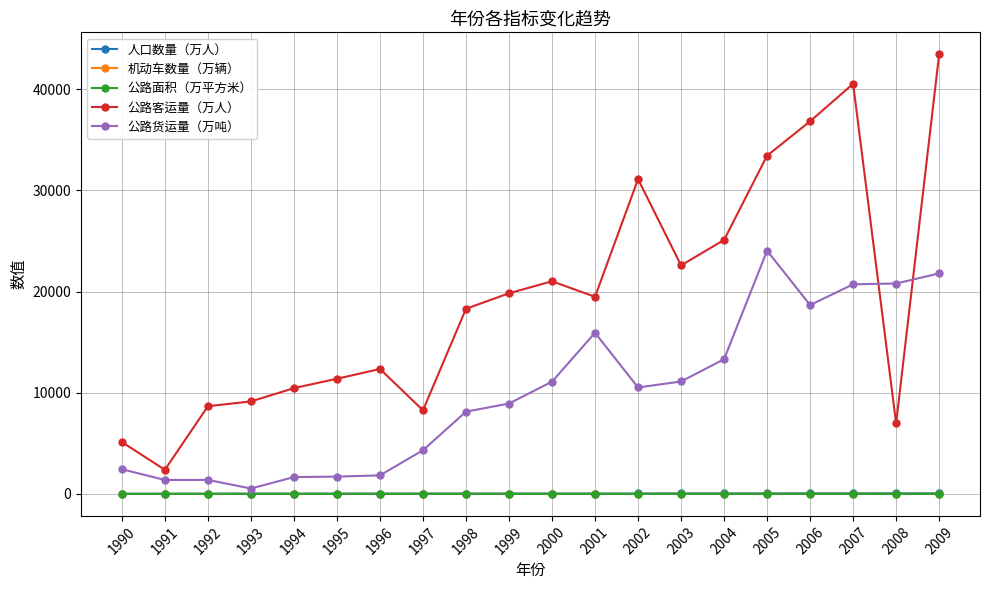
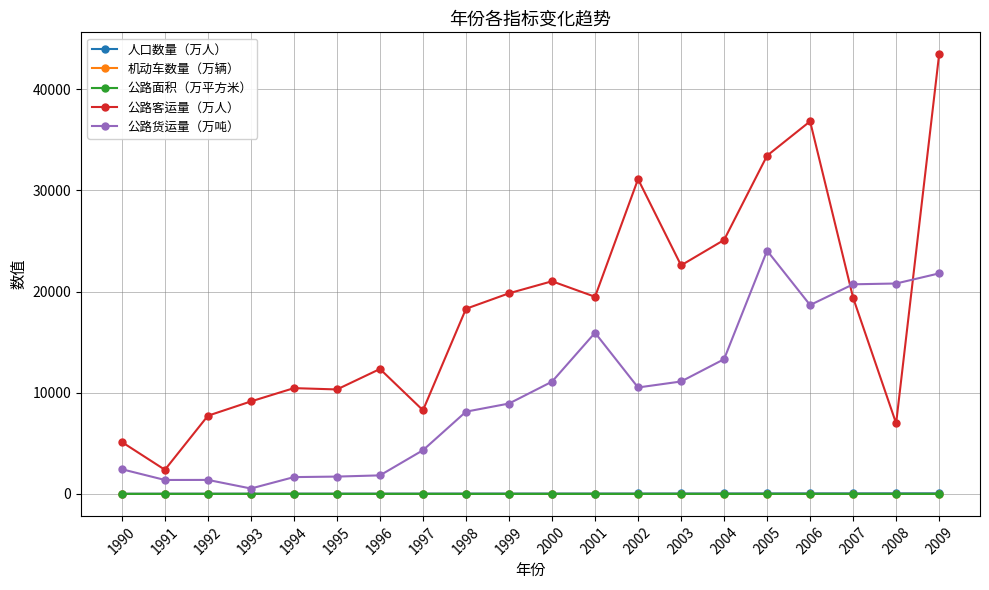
  {
    "公路客运量（万人）": {
      "1990": 5100,
      "1991": 2400,
-     "1992": 8700,
+     "1992": 7700,
      "1993": 9100,
      "1994": 10500,
-     "1995": 11400,
+     "1995": 10300,
      "1996": 12400,
      "1997": 8300,
      "1998": 18300,
      "1999": 19800,
      "2000": 21000,
      "2001": 19500,
      "2002": 31100,
      "2003": 22600,
      "2004": 25100,
      "2005": 33400,
      "2006": 36800,
-     "2007": 40500,
+     "2007": 19400,
      "2008": 7000,
      "2009": 43500
    },
    "公路货运量（万吨）": {
      "1990": 2400,
      "1991": 1400,
      "1992": 1400,
      "1993": 500,
      "1994": 1700,
      "1995": 1700,
      "1996": 1800,
      "1997": 4300,
      "1998": 8100,
      "1999": 8900,
      "2000": 11100,
      "2001": 15900,
      "2002": 10500,
      "2003": 11100,
      "2004": 13300,
      "2005": 24000,
      "2006": 18700,
      "2007": 20700,
      "2008": 20800,
      "2009": 21800
    }
  }
